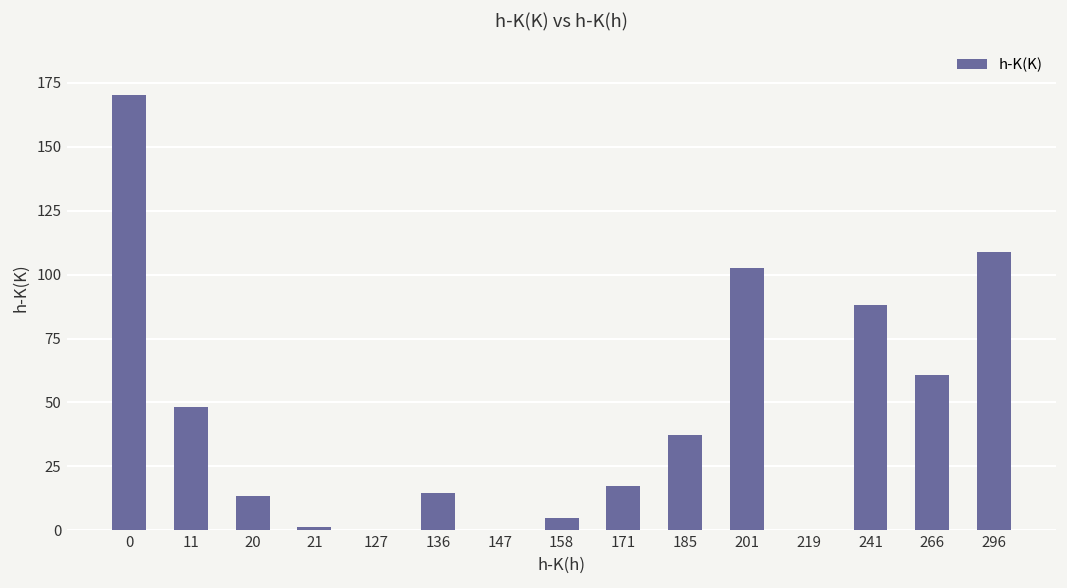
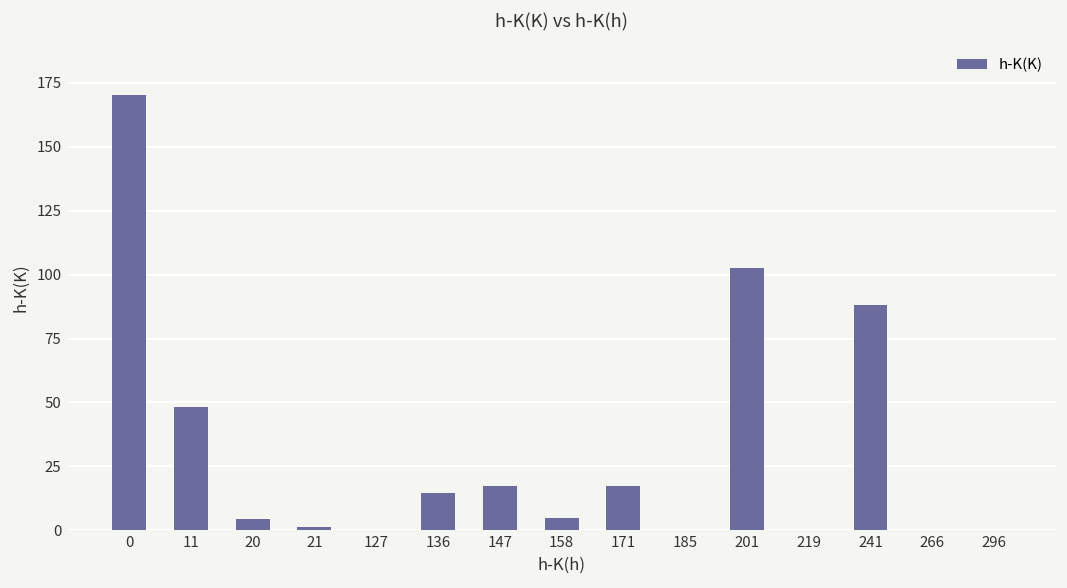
  {
    "0": 170,
    "11": 48,
-   "20": 13,
+   "20": 5,
    "21": 1,
    "136": 15,
-   "147": 0,
+   "147": 17,
    "158": 5,
    "171": 17,
-   "185": 37,
+   "185": 0,
    "201": 103,
    "241": 88,
-   "266": 61,
-   "296": 109
+   "266": 0,
+   "296": 0
  }
